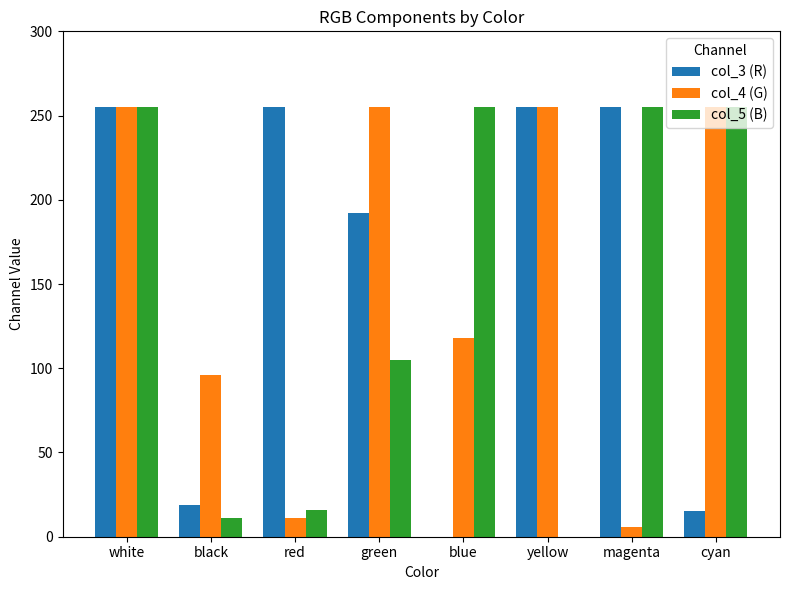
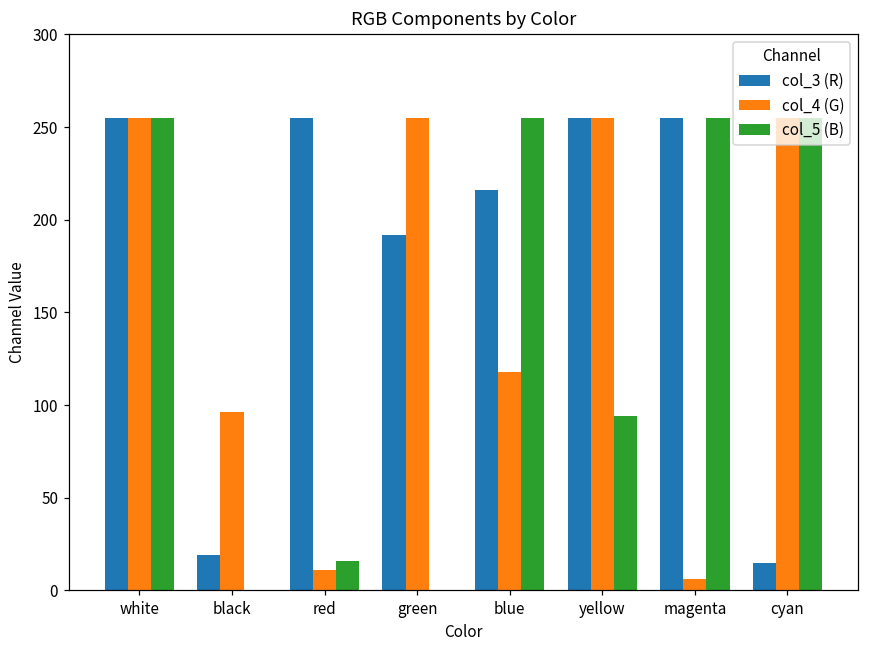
  {
    "col_3 (R)": {
      "white": 255,
      "black": 19,
      "red": 255,
      "green": 192,
-     "blue": 0,
+     "blue": 216,
      "yellow": 255,
      "magenta": 255,
      "cyan": 15
    },
    "col_4 (G)": {
      "white": 255,
      "black": 96,
      "red": 11,
      "green": 255,
      "blue": 118,
      "yellow": 255,
      "magenta": 6
    },
    "col_5 (B)": {
      "white": 255,
-     "black": 11,
+     "black": 0,
      "red": 16,
-     "green": 105,
+     "green": 0,
      "blue": 255,
-     "yellow": 0,
+     "yellow": 94,
      "magenta": 255
    }
  }
